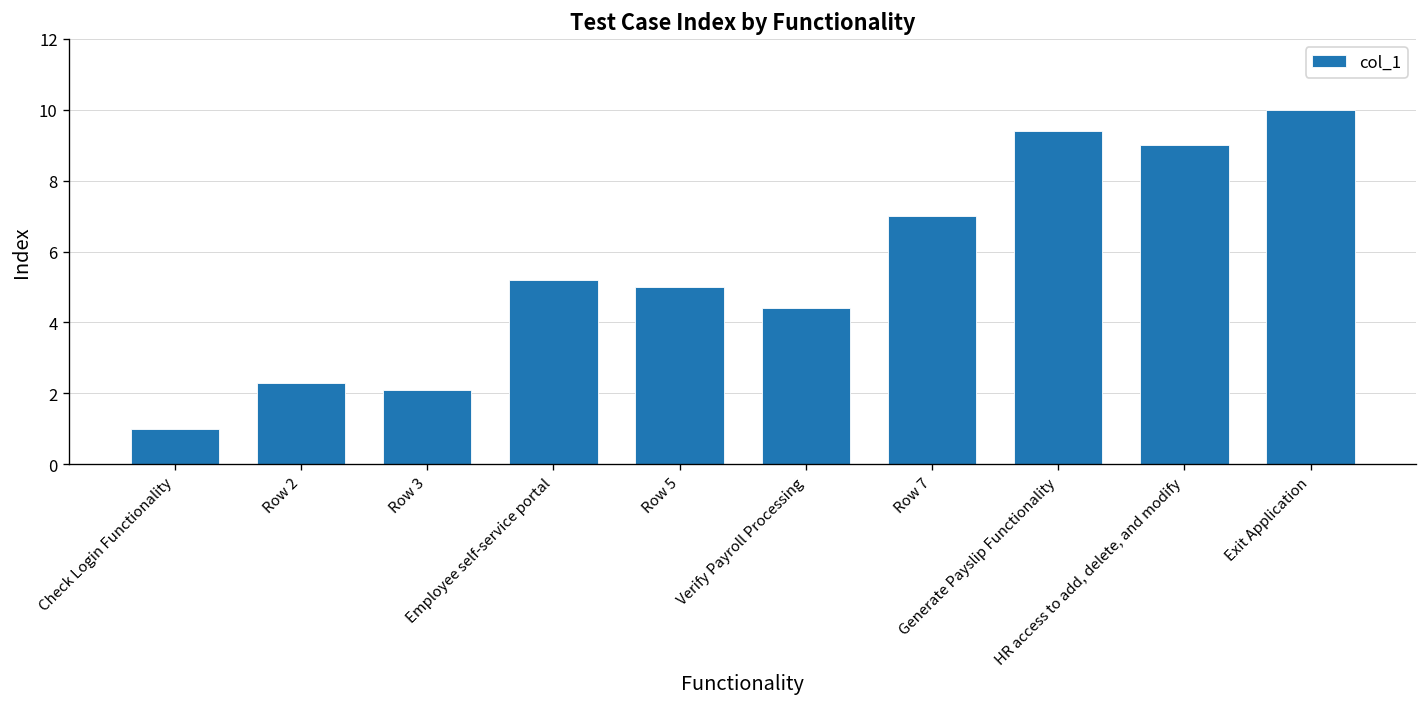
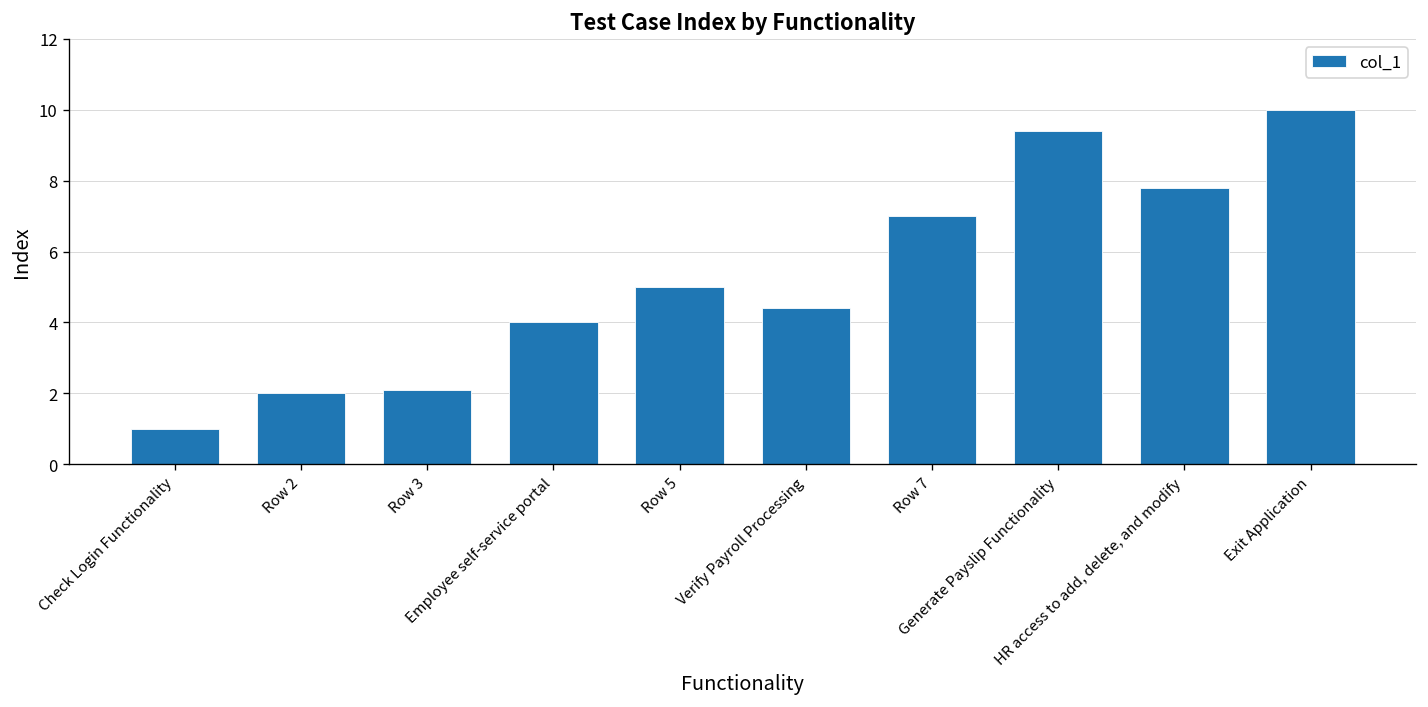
  {
    "Check Login Functionality": 1.0,
-   "Row 2": 2.3,
+   "Row 2": 2.0,
    "Row 3": 2.1,
-   "Employee self-service portal": 5.2,
+   "Employee self-service portal": 4.0,
    "Row 5": 5.0,
    "Verify Payroll Processing": 4.4,
    "Row 7": 7.0,
    "Generate Payslip Functionality": 9.4,
-   "HR access to add, delete, and modify": 9.0,
+   "HR access to add, delete, and modify": 7.8,
    "Exit Application": 10.0
  }
